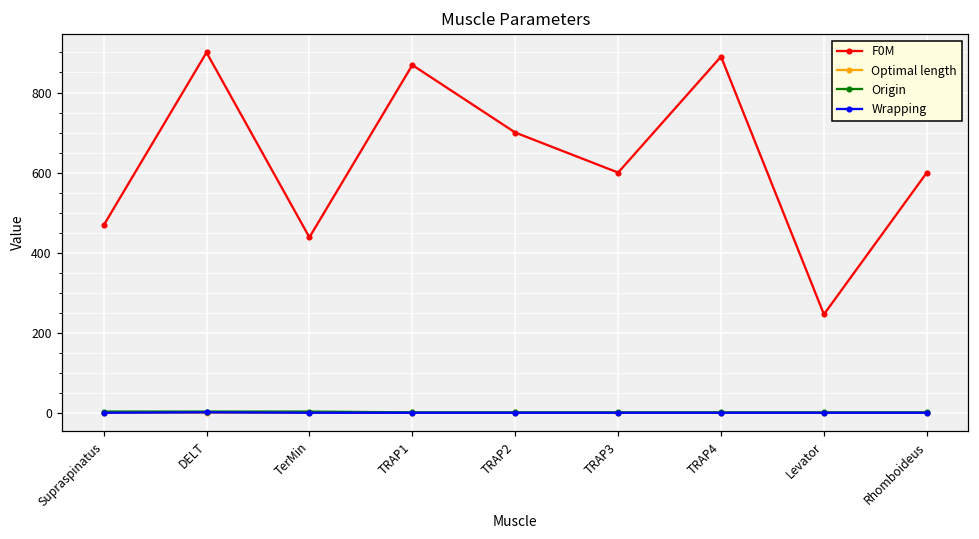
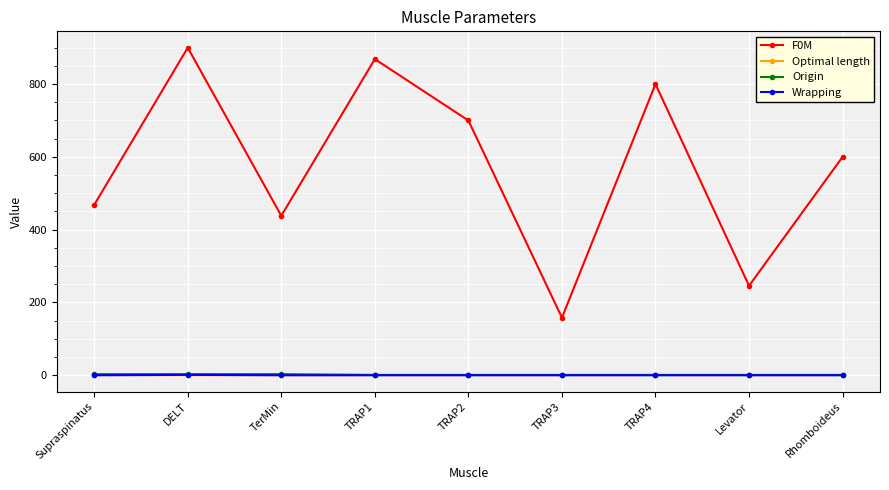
  {
    "F0M": {
      "Supraspinatus": 470,
      "DELT": 900,
      "TerMin": 440,
      "TRAP1": 870,
      "TRAP2": 700,
-     "TRAP3": 600,
-     "TRAP4": 890,
+     "TRAP3": 160,
+     "TRAP4": 800,
      "Levator": 250,
      "Rhomboideus": 600
    }
  }
